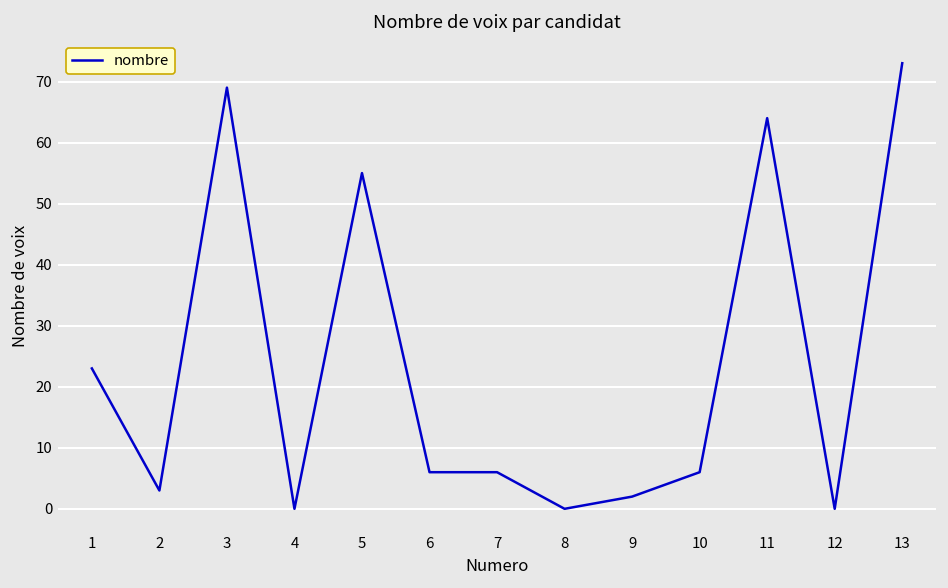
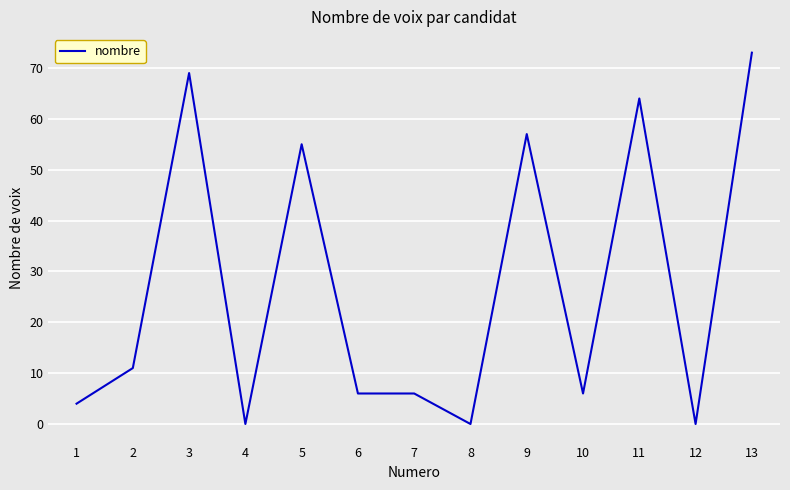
  {
-   "1": 23,
-   "2": 3,
+   "1": 4,
+   "2": 11,
    "3": 69,
    "4": 0,
    "5": 55,
    "6": 6,
    "7": 6,
    "8": 0,
-   "9": 2,
+   "9": 57,
    "10": 6,
    "11": 64,
    "12": 0,
    "13": 73
  }
